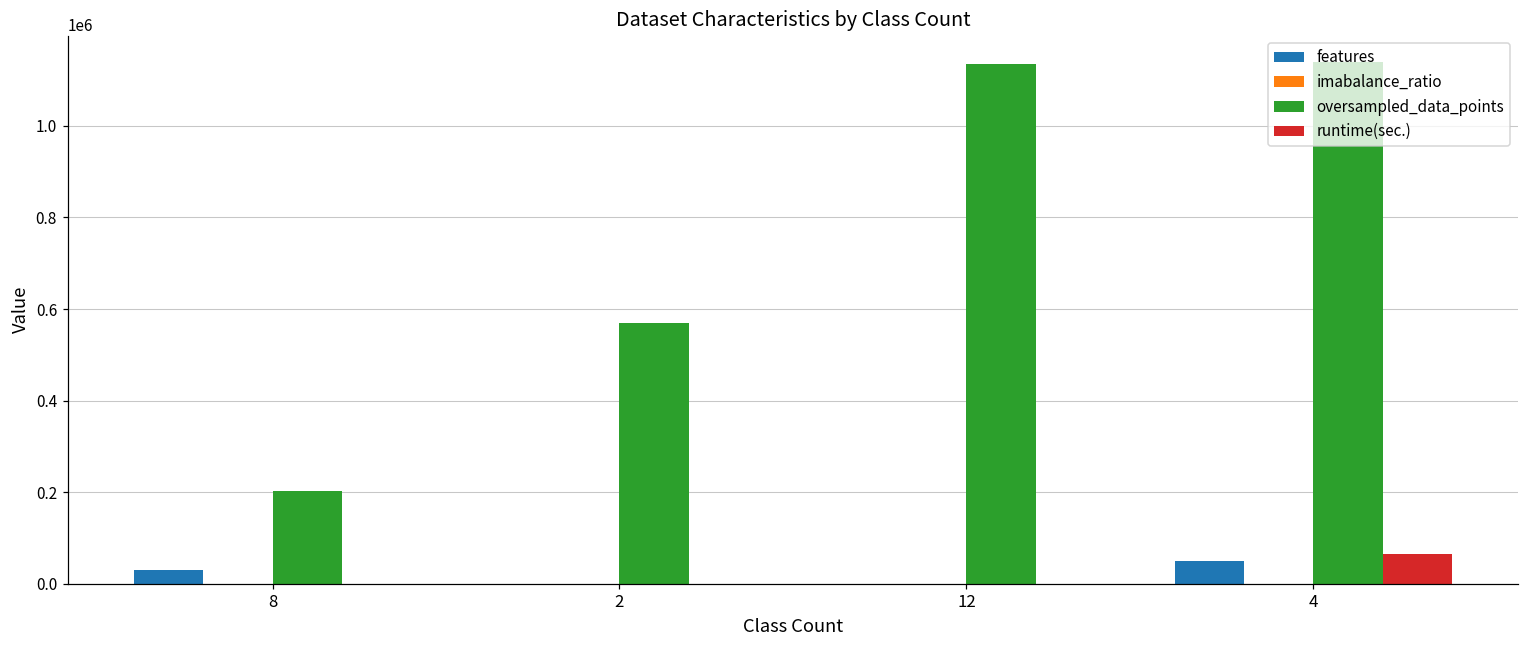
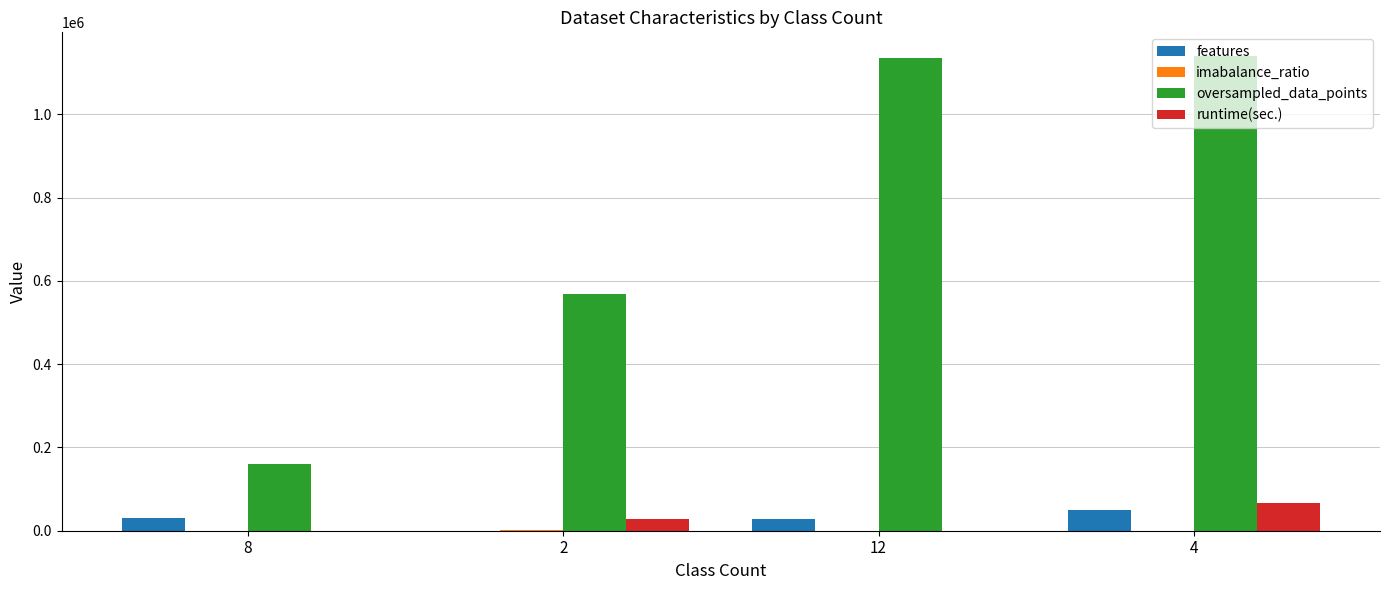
  {
    "features": {
      "8": 30000,
-     "12": 0,
+     "12": 30000,
      "4": 50000
    },
    "oversampled_data_points": {
-     "8": 200000,
+     "8": 160000,
      "2": 570000,
      "12": 1140000
    },
    "runtime(sec.)": {
-     "2": 0,
+     "2": 30000,
      "4": 70000
    }
  }
